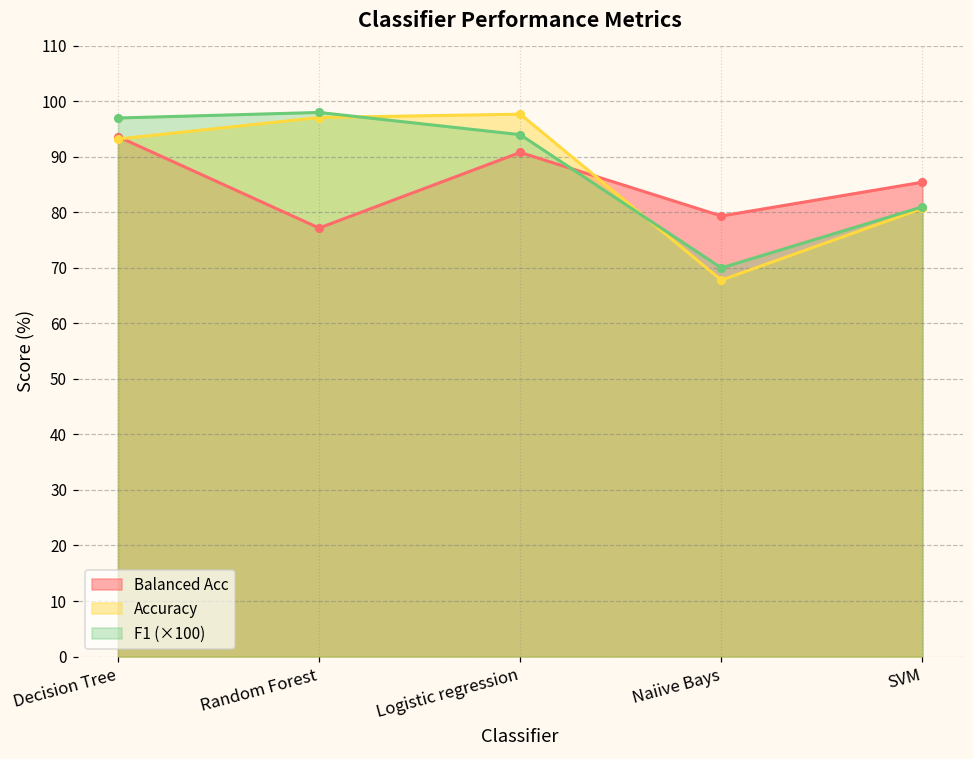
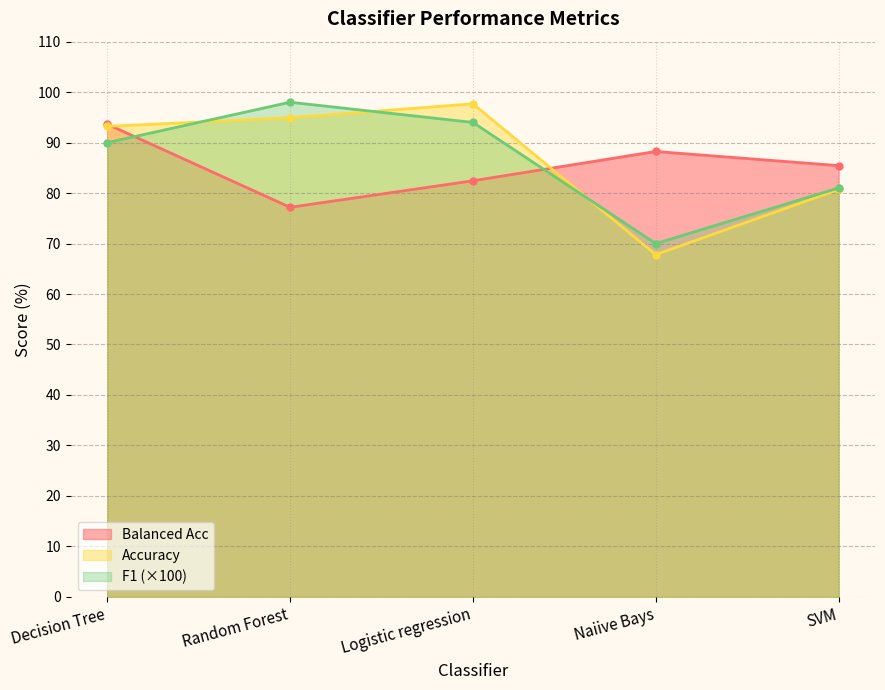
  {
    "Balanced Acc": {
      "Random Forest": 77,
-     "Logistic regression": 91,
-     "Naiive Bays": 79,
+     "Logistic regression": 82,
+     "Naiive Bays": 88,
      "SVM": 85
    },
    "Accuracy": {
-     "Random Forest": 97,
+     "Random Forest": 95,
      "Logistic regression": 98,
      "Naiive Bays": 68
    },
    "F1 (×100)": {
-     "Decision Tree": 97,
+     "Decision Tree": 90,
      "Random Forest": 98,
      "Logistic regression": 94,
      "Naiive Bays": 70
    }
  }
